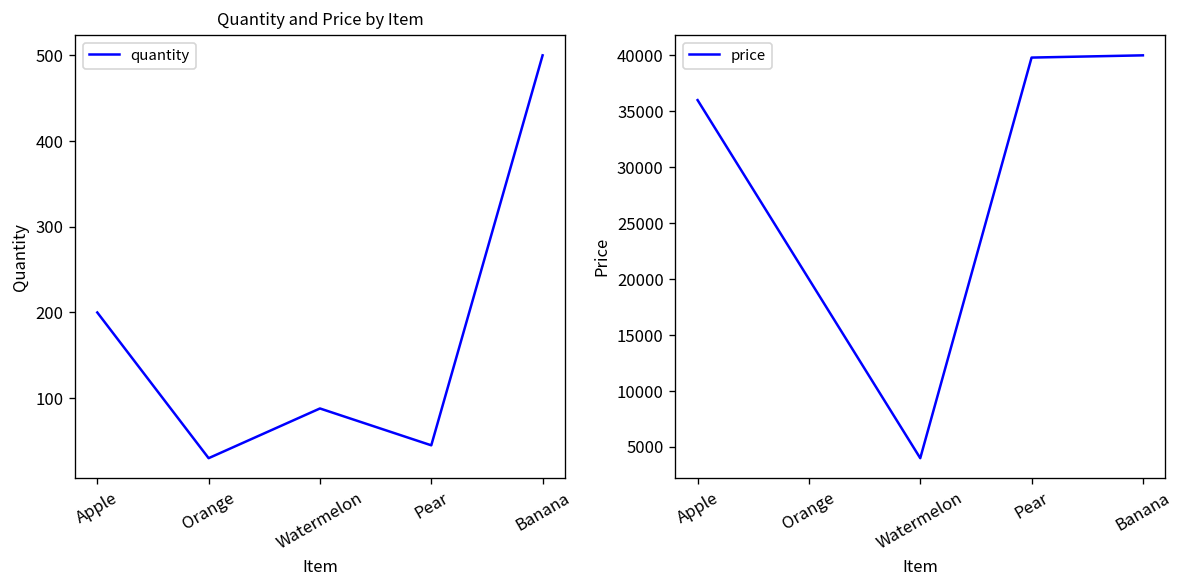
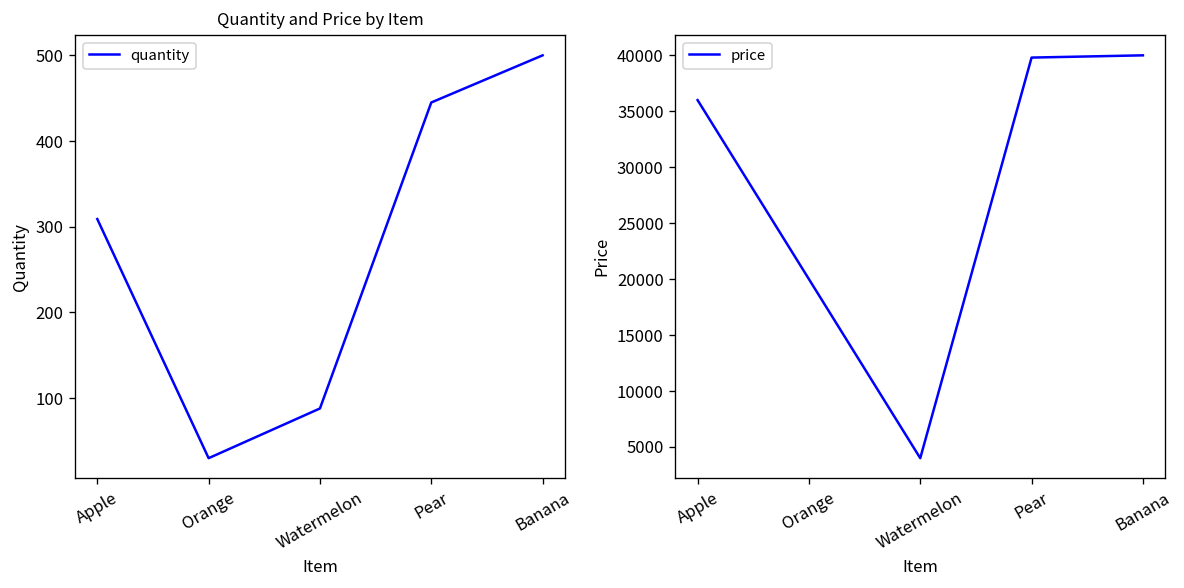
  {
    "Quantity and Price by Item": {
-     "Apple": 200,
+     "Apple": 310,
      "Orange": 30,
      "Watermelon": 90,
-     "Pear": 50,
+     "Pear": 450,
      "Banana": 500
    }
  }
